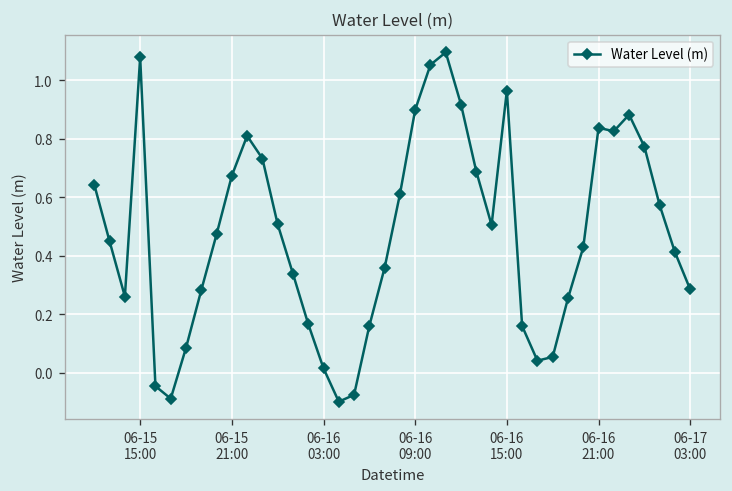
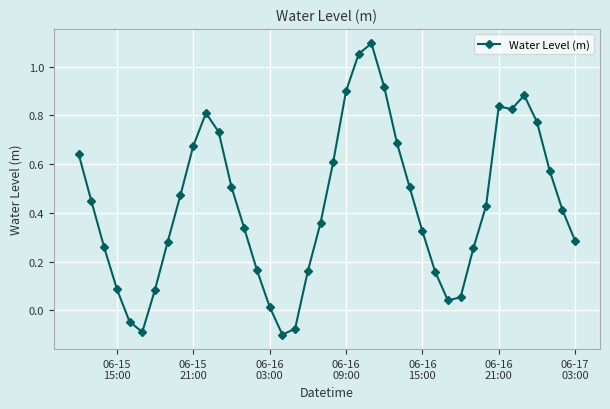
  {
-   "06-15 15:00": 1.08,
+   "06-15 15:00": 0.09,
    "06-15 21:00": 0.67,
    "06-16 03:00": 0.01,
    "06-16 09:00": 0.90,
-   "06-16 15:00": 0.96,
+   "06-16 15:00": 0.32,
    "06-16 21:00": 0.84,
    "06-17 03:00": 0.28
  }
